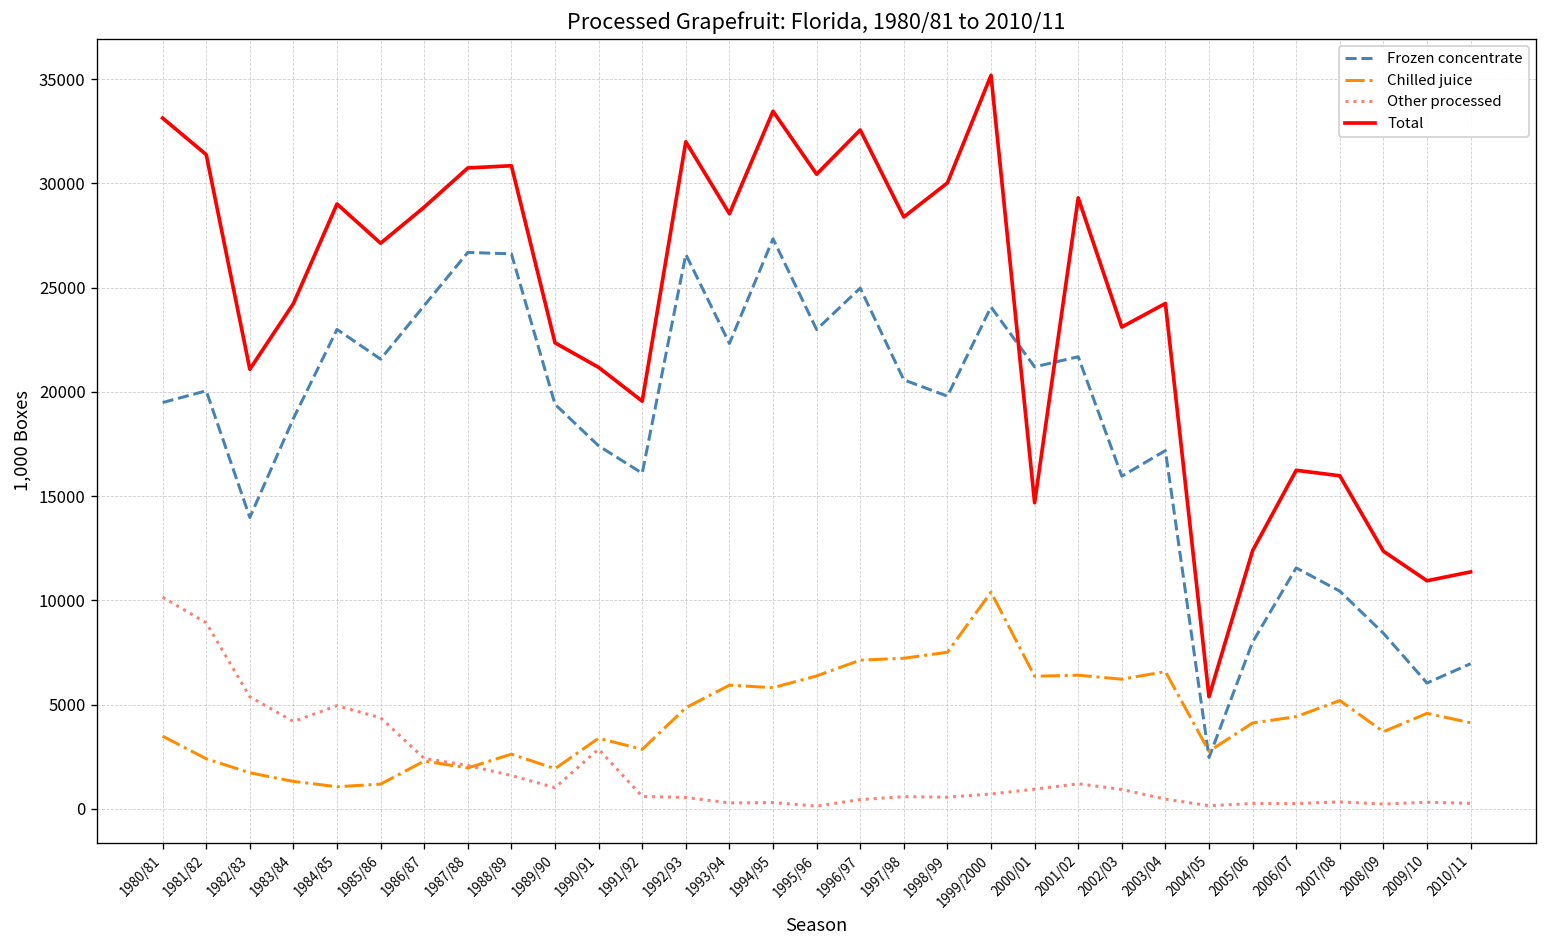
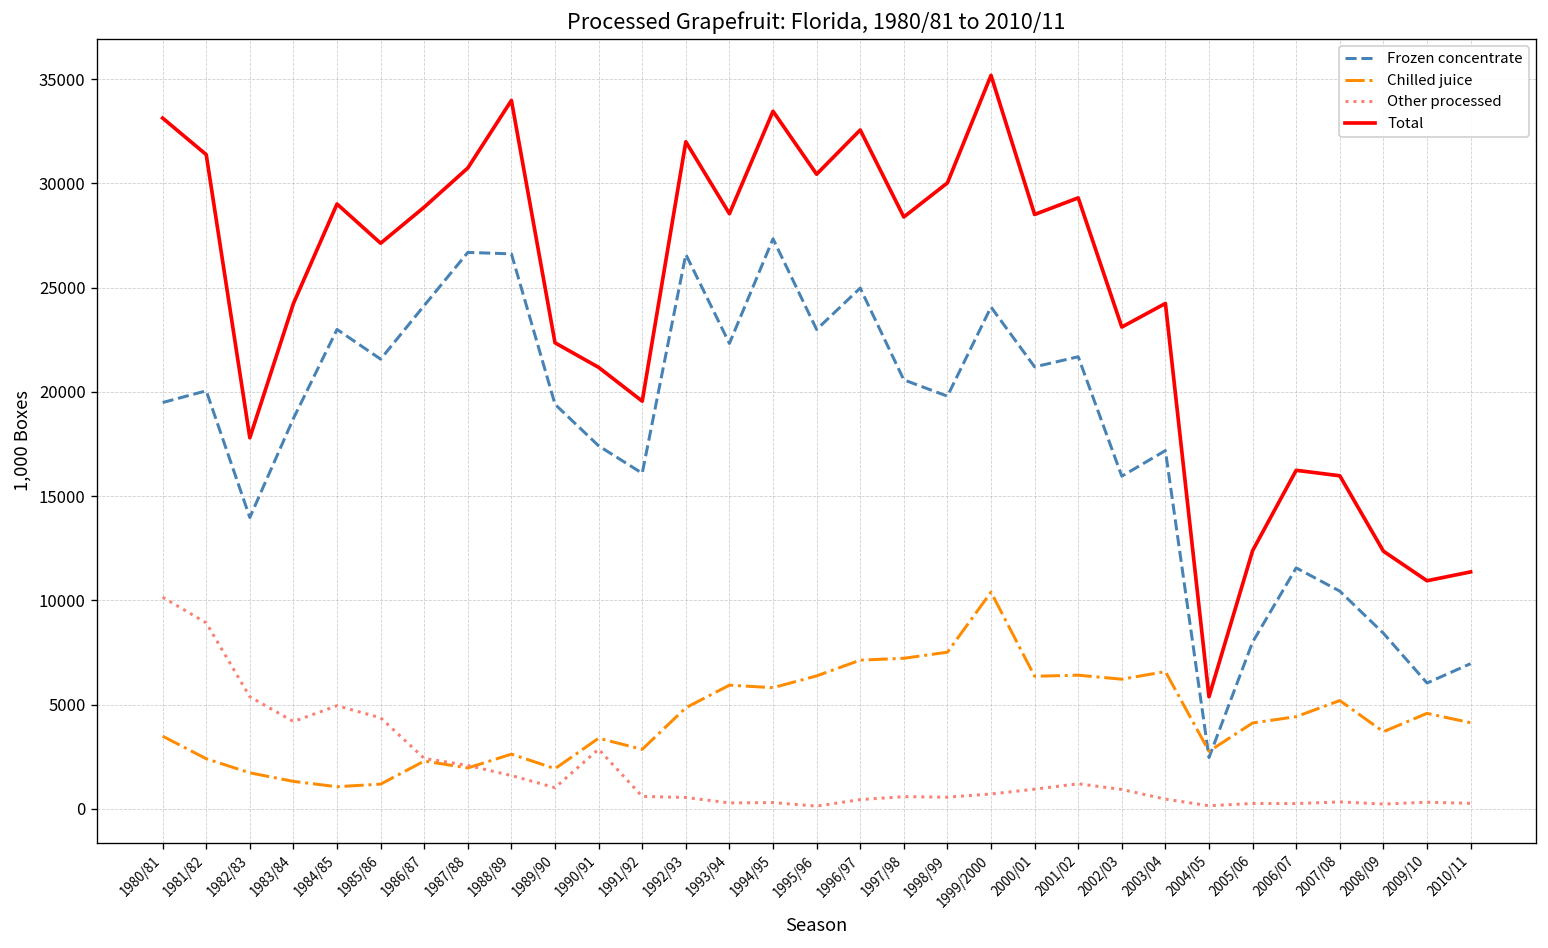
  {
    "Frozen concentrate": {
      "1980/81": 19500,
      "1981/82": 20100,
      "1982/83": 14000,
      "1983/84": 18700,
      "1984/85": 23000,
      "1985/86": 21600,
      "1986/87": 24100,
      "1987/88": 26700,
      "1988/89": 26600,
      "1989/90": 19400,
      "1990/91": 17400,
      "1991/92": 16100,
      "1992/93": 26600,
      "1993/94": 22300,
      "1994/95": 27300,
      "1995/96": 23000,
      "1996/97": 25000,
      "1997/98": 20600,
      "1998/99": 19800,
      "1999/2000": 24100,
      "2000/01": 21200,
      "2001/02": 21700,
      "2002/03": 16000,
      "2003/04": 17200,
      "2004/05": 2500,
      "2005/06": 8000,
      "2006/07": 11600,
      "2007/08": 10400,
      "2008/09": 8400,
      "2009/10": 6000,
      "2010/11": 7000
    },
    "Chilled juice": {
      "1980/81": 3500,
      "1981/82": 2400,
      "1982/83": 1700,
      "1983/84": 1300,
      "1984/85": 1100,
      "1985/86": 1200,
      "1988/89": 2600,
      "1989/90": 1900,
      "1990/91": 3400,
      "1991/92": 2900,
      "1992/93": 4900,
      "1993/94": 5900,
      "1994/95": 5800,
      "1995/96": 6400,
      "1996/97": 7100,
      "1997/98": 7200,
      "1998/99": 7500,
      "1999/2000": 10400,
      "2000/01": 6400,
      "2001/02": 6400,
      "2002/03": 6200,
      "2003/04": 6600,
      "2004/05": 2800,
      "2005/06": 4100,
      "2006/07": 4400,
      "2007/08": 5200,
      "2008/09": 3700,
      "2009/10": 4600,
      "2010/11": 4100
    },
    "Other processed": {
      "1980/81": 10200,
      "1981/82": 8900,
      "1982/83": 5400,
      "1983/84": 4200,
      "1984/85": 5000,
      "1985/86": 4400,
      "1988/89": 1600,
      "1989/90": 1000,
      "1990/91": 2900,
      "1991/92": 600,
      "1992/93": 500,
      "1993/94": 300,
      "1994/95": 300,
      "1995/96": 100,
      "1996/97": 400,
      "1997/98": 600,
      "1998/99": 600,
      "1999/2000": 700,
      "2000/01": 900,
      "2001/02": 1200,
      "2002/03": 900,
      "2003/04": 500,
      "2004/05": 200,
      "2005/06": 300,
      "2006/07": 300,
      "2007/08": 300,
      "2008/09": 200,
      "2009/10": 300,
      "2010/11": 300
    },
    "Total": {
      "1980/81": 33100,
      "1981/82": 31400,
-     "1982/83": 21100,
+     "1982/83": 17800,
      "1983/84": 24200,
      "1984/85": 29000,
      "1985/86": 27100,
      "1986/87": 28900,
      "1987/88": 30700,
-     "1988/89": 30800,
+     "1988/89": 34000,
      "1989/90": 22400,
      "1990/91": 21200,
      "1991/92": 19600,
      "1992/93": 32000,
      "1993/94": 28500,
      "1994/95": 33500,
      "1995/96": 30400,
      "1996/97": 32600,
      "1997/98": 28400,
      "1998/99": 30000,
      "1999/2000": 35200,
-     "2000/01": 14700,
+     "2000/01": 28500,
      "2001/02": 29300,
      "2002/03": 23100,
      "2003/04": 24200,
      "2004/05": 5400,
      "2005/06": 12400,
      "2006/07": 16200,
      "2007/08": 16000,
      "2008/09": 12400,
      "2009/10": 10900,
      "2010/11": 11400
    }
  }
